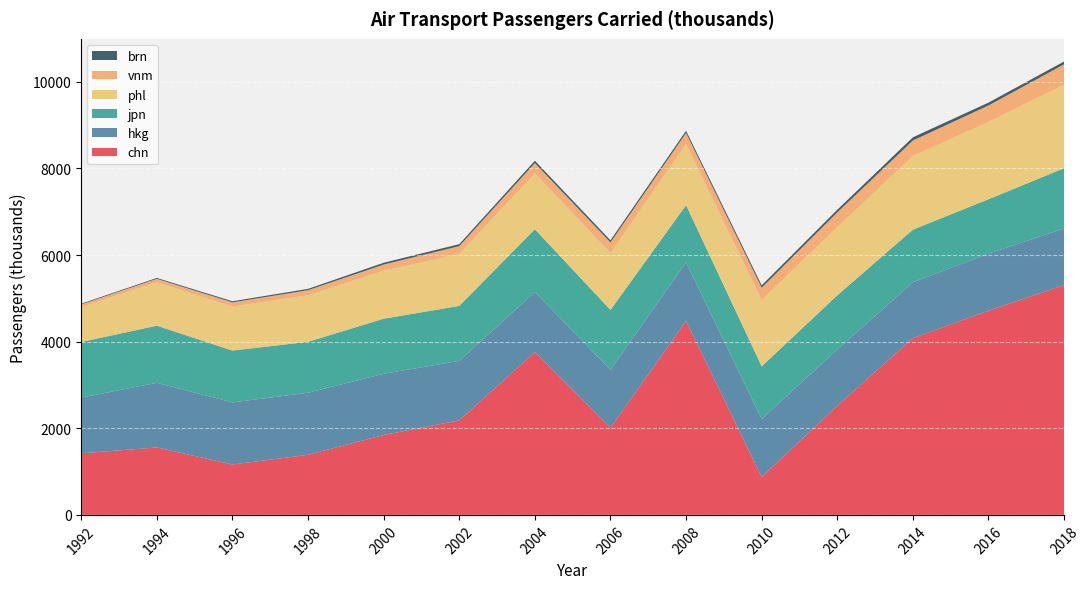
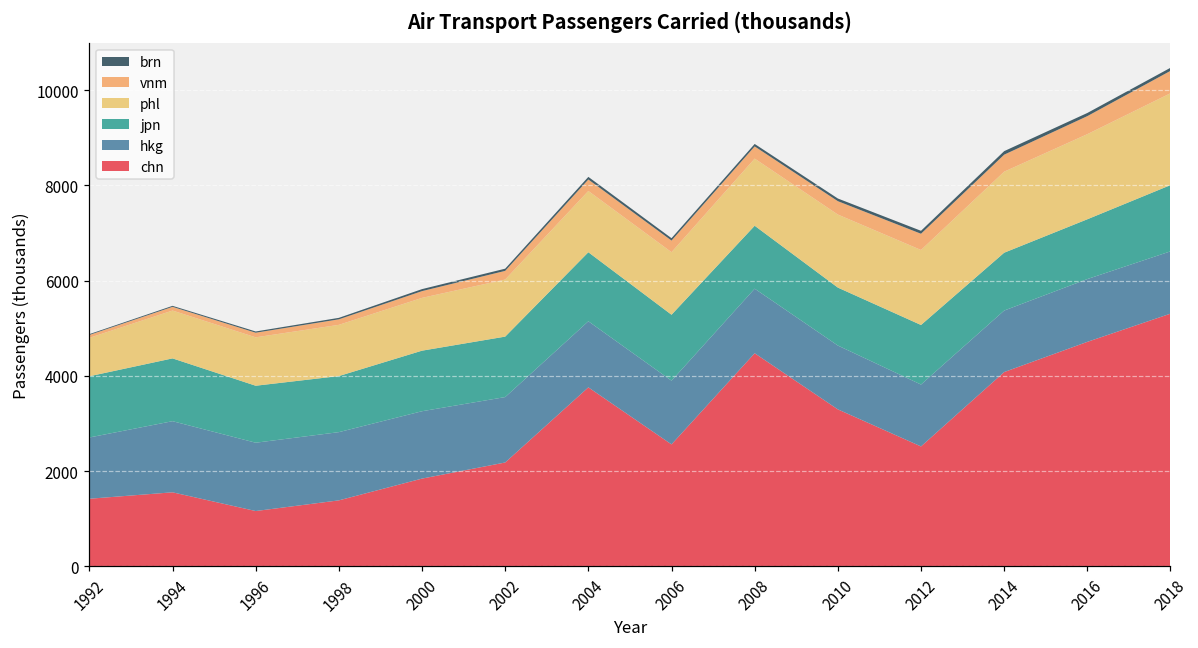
  {
    "chn": {
      "1992": 1400,
      "1994": 1600,
      "1996": 1200,
      "1998": 1400,
      "2000": 1800,
      "2002": 2200,
      "2004": 3800,
-     "2006": 2000,
+     "2006": 2600,
      "2008": 4500,
-     "2010": 900,
+     "2010": 3300,
      "2012": 2500,
      "2014": 4100,
      "2016": 4700,
      "2018": 5300
    },
    "brn": {
      "2012": 100,
      "2014": 100,
      "2016": 100,
      "2018": 100
    }
  }
